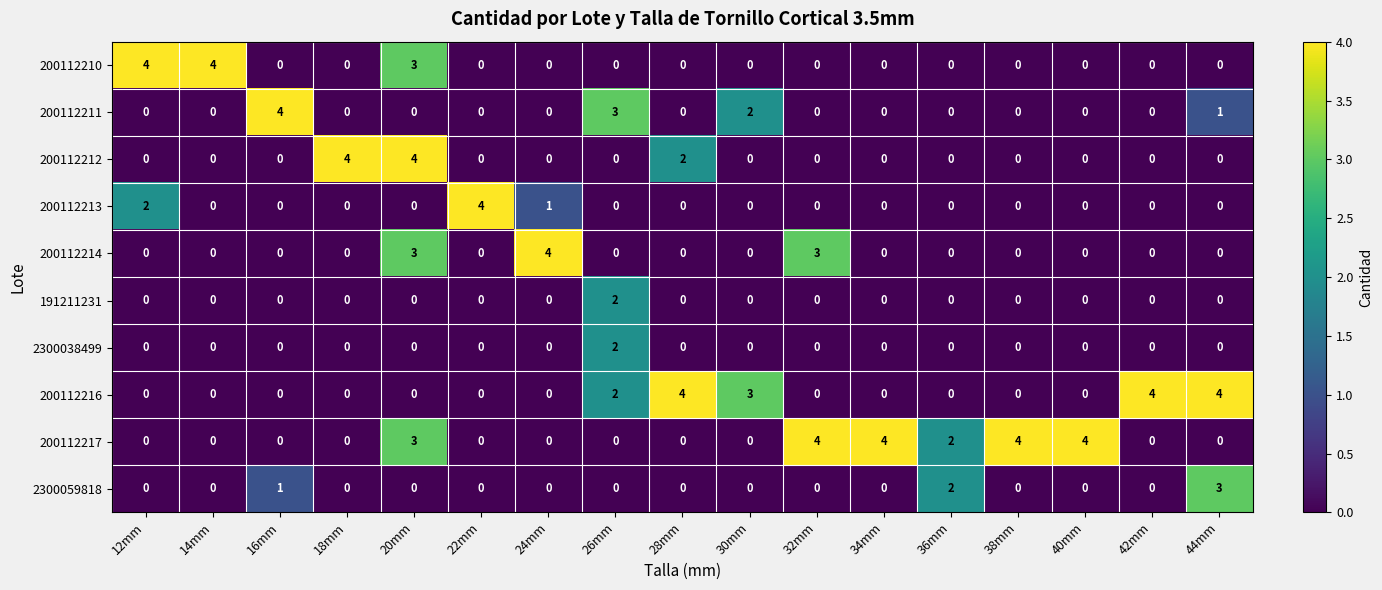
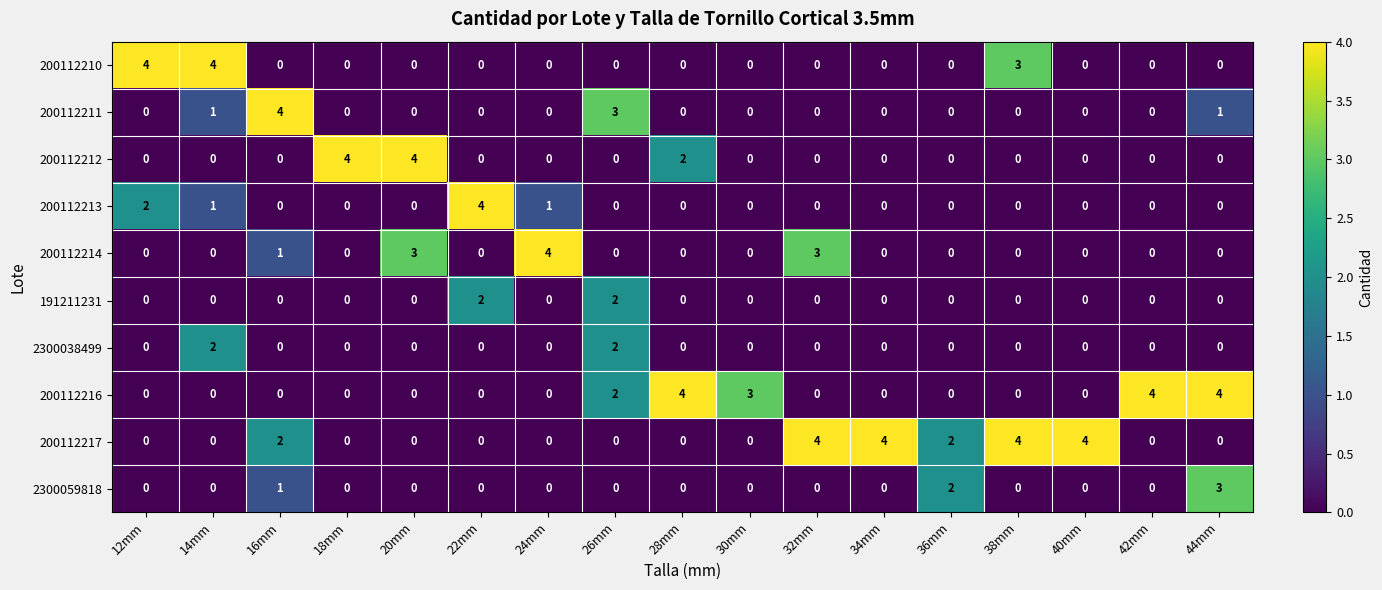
  {
    "200112210": {
      "12mm": 4,
      "14mm": 4,
      "16mm": 0,
      "18mm": 0,
-     "20mm": 3,
+     "20mm": 0,
      "22mm": 0,
      "24mm": 0,
      "26mm": 0,
      "28mm": 0,
      "30mm": 0,
      "32mm": 0,
      "34mm": 0,
      "36mm": 0,
-     "38mm": 0,
+     "38mm": 3,
      "40mm": 0,
      "42mm": 0,
      "44mm": 0
    },
    "200112211": {
      "12mm": 0,
-     "14mm": 0,
+     "14mm": 1,
      "16mm": 4,
      "18mm": 0,
      "20mm": 0,
      "22mm": 0,
      "24mm": 0,
      "26mm": 3,
      "28mm": 0,
-     "30mm": 2,
+     "30mm": 0,
      "32mm": 0,
      "34mm": 0,
      "36mm": 0,
      "38mm": 0,
      "40mm": 0,
      "42mm": 0,
      "44mm": 1
    },
    "200112212": {
      "12mm": 0,
      "14mm": 0,
      "16mm": 0,
      "18mm": 4,
      "20mm": 4,
      "22mm": 0,
      "24mm": 0,
      "26mm": 0,
      "28mm": 2,
      "30mm": 0,
      "32mm": 0,
      "34mm": 0,
      "36mm": 0,
      "38mm": 0,
      "40mm": 0,
      "42mm": 0,
      "44mm": 0
    },
    "200112213": {
      "12mm": 2,
-     "14mm": 0,
+     "14mm": 1,
      "16mm": 0,
      "18mm": 0,
      "20mm": 0,
      "22mm": 4,
      "24mm": 1,
      "26mm": 0,
      "28mm": 0,
      "30mm": 0,
      "32mm": 0,
      "34mm": 0,
      "36mm": 0,
      "38mm": 0,
      "40mm": 0,
      "42mm": 0,
      "44mm": 0
    },
    "200112214": {
      "12mm": 0,
      "14mm": 0,
-     "16mm": 0,
+     "16mm": 1,
      "18mm": 0,
      "20mm": 3,
      "22mm": 0,
      "24mm": 4,
      "26mm": 0,
      "28mm": 0,
      "30mm": 0,
      "32mm": 3,
      "34mm": 0,
      "36mm": 0,
      "38mm": 0,
      "40mm": 0,
      "42mm": 0,
      "44mm": 0
    },
    "191211231": {
      "12mm": 0,
      "14mm": 0,
      "16mm": 0,
      "18mm": 0,
      "20mm": 0,
-     "22mm": 0,
+     "22mm": 2,
      "24mm": 0,
      "26mm": 2,
      "28mm": 0,
      "30mm": 0,
      "32mm": 0,
      "34mm": 0,
      "36mm": 0,
      "38mm": 0,
      "40mm": 0,
      "42mm": 0,
      "44mm": 0
    },
    "2300038499": {
      "12mm": 0,
-     "14mm": 0,
+     "14mm": 2,
      "16mm": 0,
      "18mm": 0,
      "20mm": 0,
      "22mm": 0,
      "24mm": 0,
      "26mm": 2,
      "28mm": 0,
      "30mm": 0,
      "32mm": 0,
      "34mm": 0,
      "36mm": 0,
      "38mm": 0,
      "40mm": 0,
      "42mm": 0,
      "44mm": 0
    },
    "200112216": {
      "12mm": 0,
      "14mm": 0,
      "16mm": 0,
      "18mm": 0,
      "20mm": 0,
      "22mm": 0,
      "24mm": 0,
      "26mm": 2,
      "28mm": 4,
      "30mm": 3,
      "32mm": 0,
      "34mm": 0,
      "36mm": 0,
      "38mm": 0,
      "40mm": 0,
      "42mm": 4,
      "44mm": 4
    },
    "200112217": {
      "12mm": 0,
      "14mm": 0,
-     "16mm": 0,
+     "16mm": 2,
      "18mm": 0,
-     "20mm": 3,
+     "20mm": 0,
      "22mm": 0,
      "24mm": 0,
      "26mm": 0,
      "28mm": 0,
      "30mm": 0,
      "32mm": 4,
      "34mm": 4,
      "36mm": 2,
      "38mm": 4,
      "40mm": 4,
      "42mm": 0,
      "44mm": 0
    },
    "2300059818": {
      "12mm": 0,
      "14mm": 0,
      "16mm": 1,
      "18mm": 0,
      "20mm": 0,
      "22mm": 0,
      "24mm": 0,
      "26mm": 0,
      "28mm": 0,
      "30mm": 0,
      "32mm": 0,
      "34mm": 0,
      "36mm": 2,
      "38mm": 0,
      "40mm": 0,
      "42mm": 0,
      "44mm": 3
    }
  }
